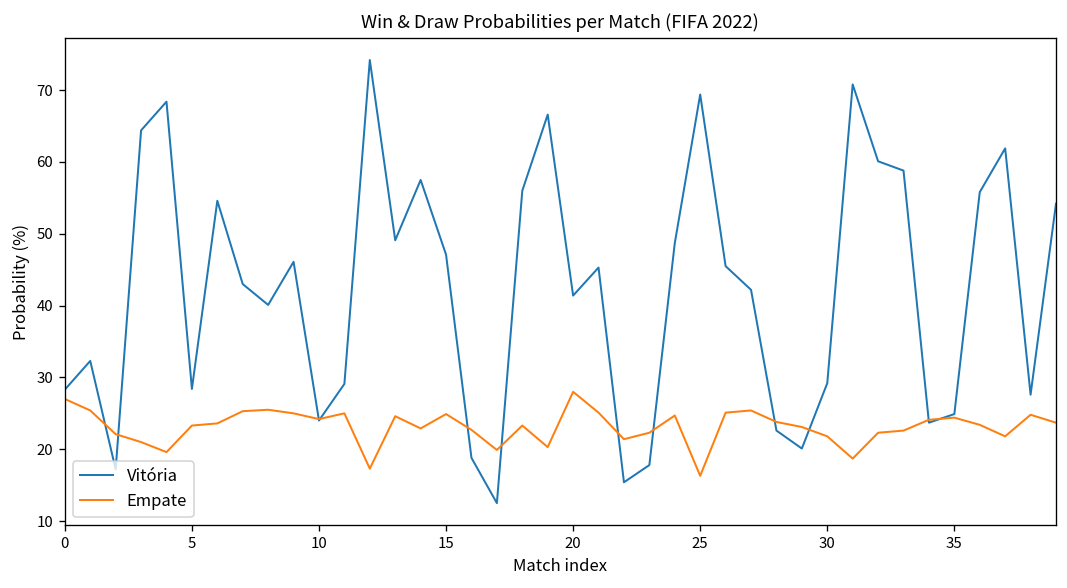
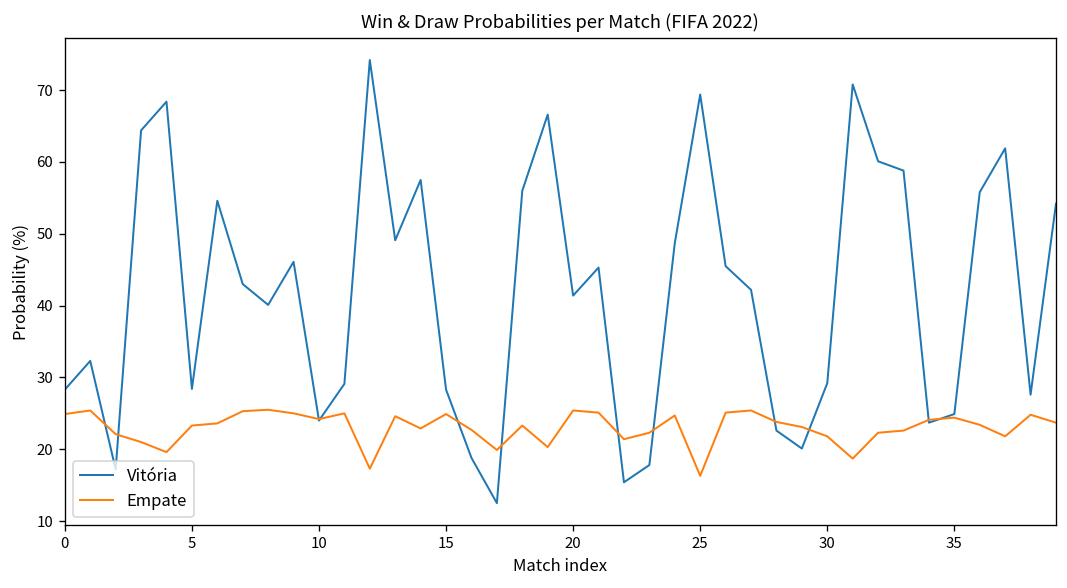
  {
    "Vitória": {
      "0": 28,
      "5": 28,
-     "15": 47,
+     "15": 28,
      "20": 41,
      "25": 69,
      "30": 29,
      "35": 25
    },
    "Empate": {
-     "0": 27,
+     "0": 25,
      "5": 23,
      "15": 25,
-     "20": 28,
+     "20": 25,
      "25": 16,
      "30": 22,
      "35": 24
    }
  }
